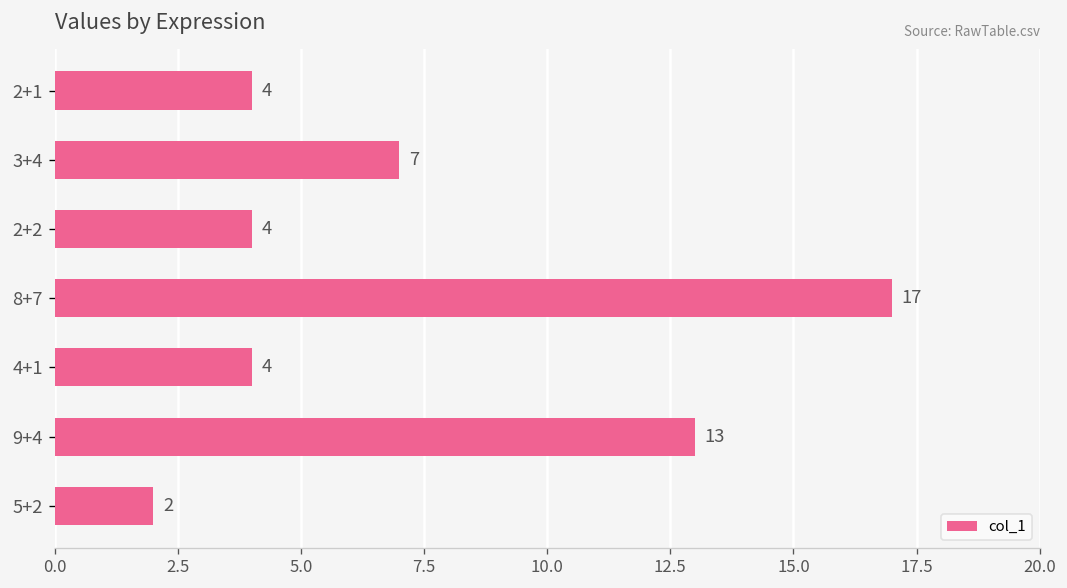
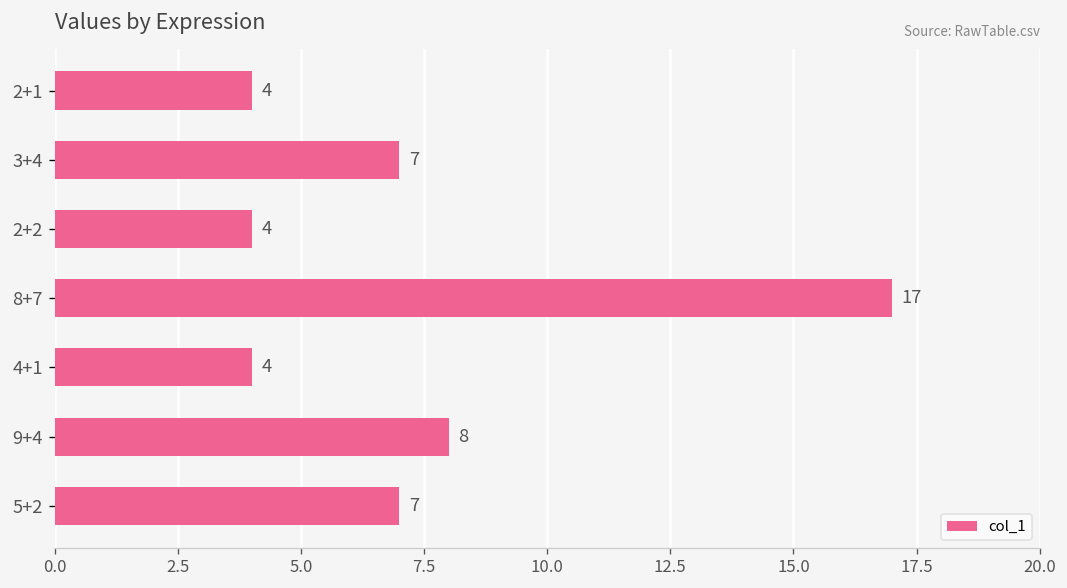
  {
    "2+1": 4,
    "3+4": 7,
    "2+2": 4,
    "8+7": 17,
    "4+1": 4,
-   "9+4": 13,
-   "5+2": 2
+   "9+4": 8,
+   "5+2": 7
  }
